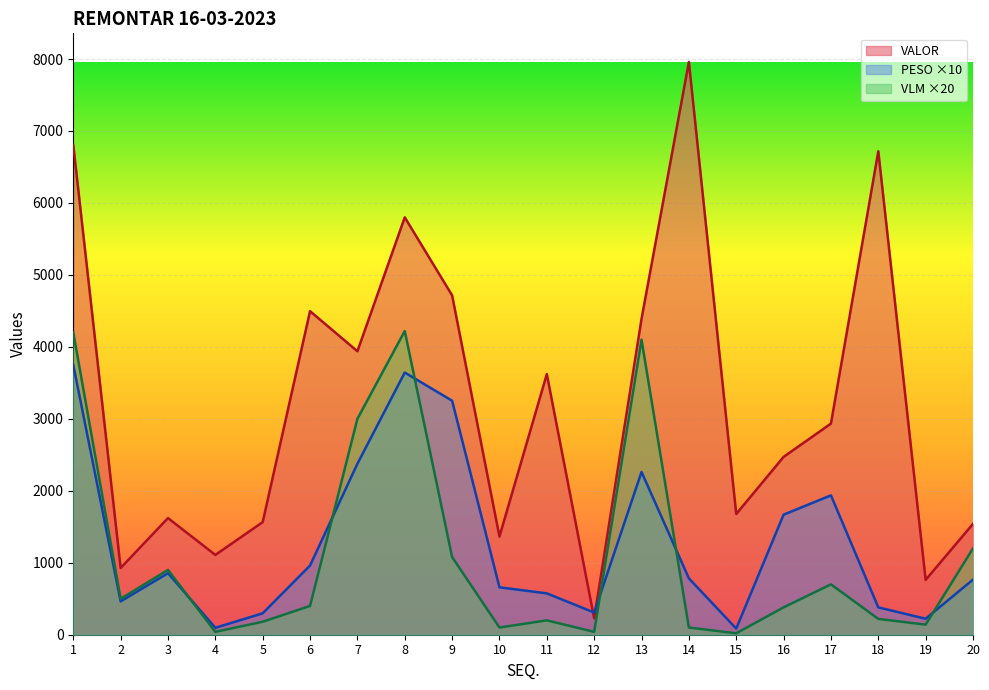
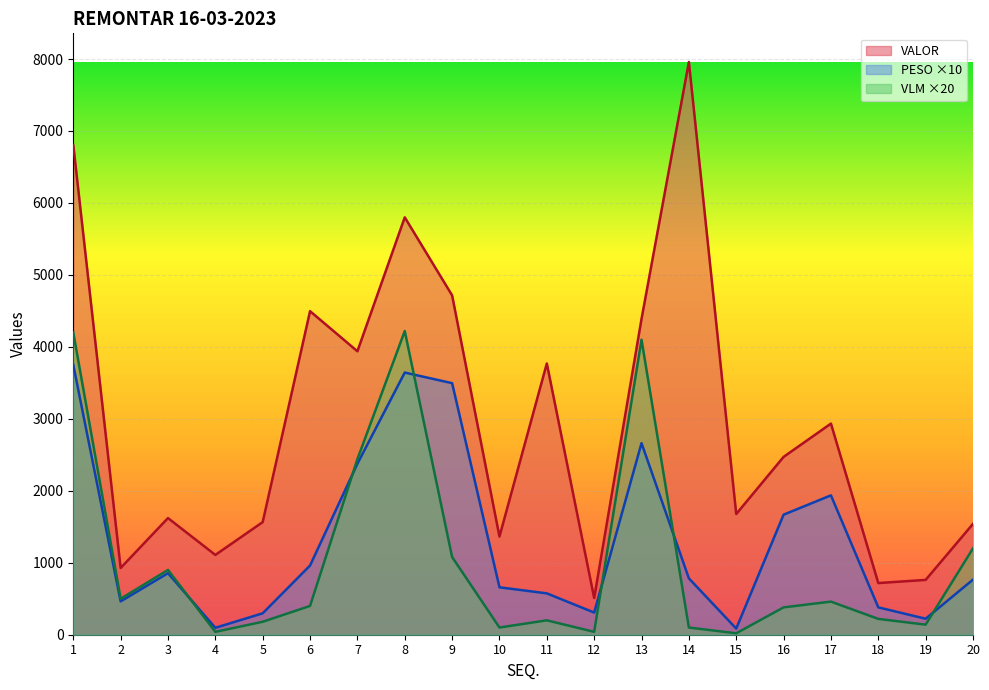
  {
    "VALOR": {
      "1": 6800,
      "2": 900,
      "3": 1600,
      "4": 1100,
      "5": 1600,
      "6": 4500,
      "7": 3900,
      "8": 5800,
      "9": 4700,
      "10": 1400,
-     "11": 3600,
-     "12": 200,
+     "11": 3800,
+     "12": 500,
      "13": 4400,
      "14": 8000,
      "15": 1700,
      "16": 2500,
      "17": 2900,
-     "18": 6700,
+     "18": 700,
      "19": 800,
      "20": 1500
    },
    "PESO ×10": {
      "1": 3800,
      "2": 500,
      "3": 900,
      "4": 100,
      "5": 300,
      "6": 1000,
      "7": 2400,
      "8": 3600,
-     "9": 3300,
+     "9": 3500,
      "10": 700,
      "11": 600,
      "12": 300,
-     "13": 2300,
+     "13": 2700,
      "14": 800,
      "15": 100,
      "16": 1700,
      "17": 1900,
      "18": 400,
      "19": 200,
      "20": 800
    },
    "VLM ×20": {
      "1": 4200,
      "2": 500,
      "3": 900,
      "4": 0,
      "5": 200,
      "6": 400,
-     "7": 3000,
+     "7": 2400,
      "8": 4200,
      "9": 1100,
      "10": 100,
      "11": 200,
      "12": 0,
      "13": 4100,
      "14": 100,
      "15": 0,
      "16": 400,
-     "17": 700,
+     "17": 500,
      "18": 200,
      "19": 100,
      "20": 1200
    }
  }
